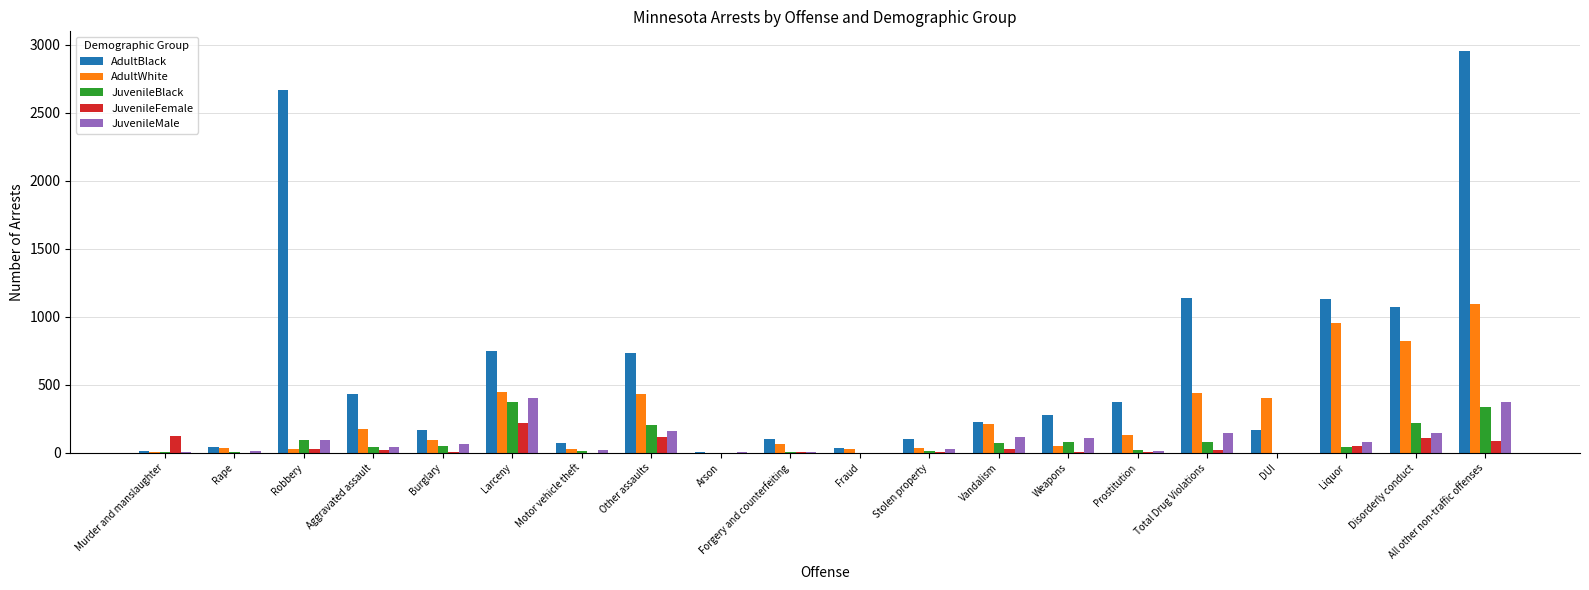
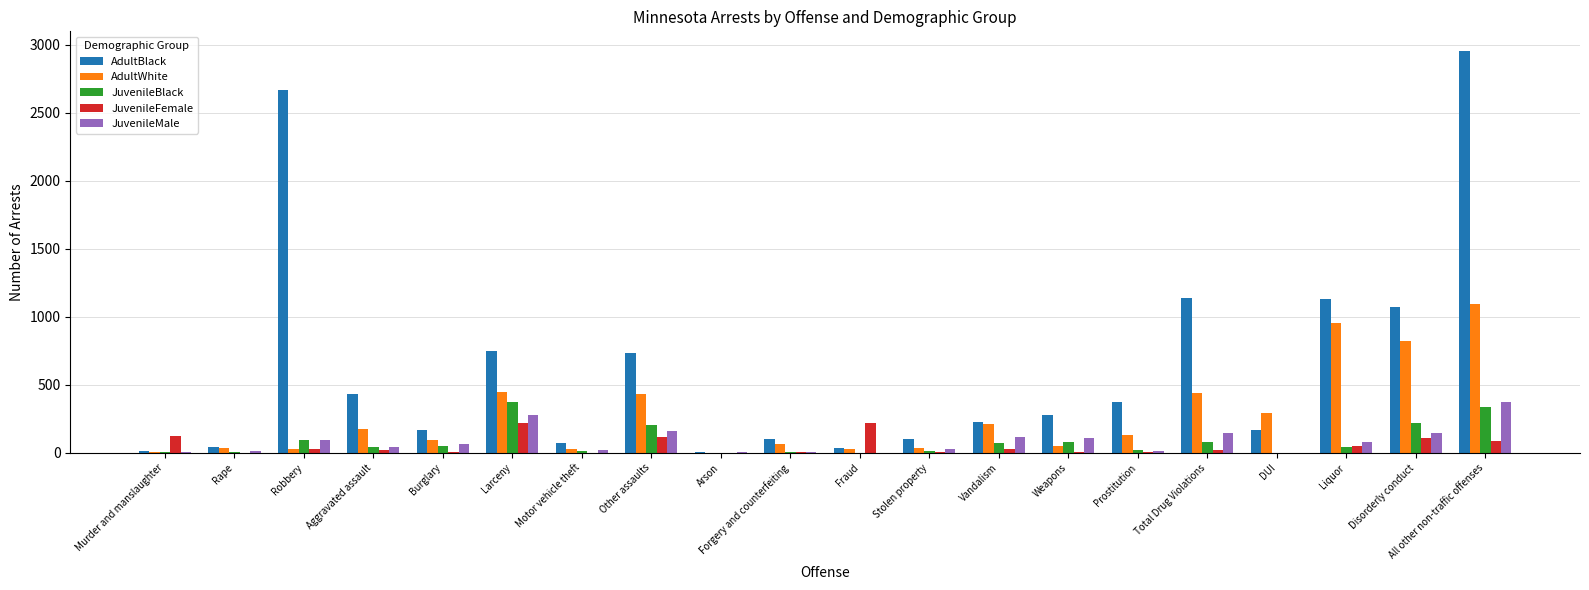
  {
    "AdultBlack": {
      "Rape": 40,
      "Robbery": 2660,
      "Aggravated assault": 430,
      "Burglary": 170,
      "Larceny": 750,
      "Motor vehicle theft": 80,
      "Other assaults": 730,
      "Forgery and counterfeiting": 100,
      "Fraud": 40,
      "Stolen property": 100,
      "Vandalism": 230,
      "Weapons": 280,
      "Prostitution": 370,
      "Total Drug Violations": 1140,
      "DUI": 170,
      "Liquor": 1130,
      "Disorderly conduct": 1070,
      "All other non-traffic offenses": 2950
    },
    "AdultWhite": {
      "Rape": 40,
      "Robbery": 30,
      "Aggravated assault": 180,
      "Burglary": 100,
      "Larceny": 450,
      "Motor vehicle theft": 30,
      "Other assaults": 430,
      "Forgery and counterfeiting": 60,
      "Fraud": 30,
      "Stolen property": 40,
      "Vandalism": 210,
      "Weapons": 50,
      "Prostitution": 130,
      "Total Drug Violations": 440,
-     "DUI": 400,
+     "DUI": 290,
      "Liquor": 960,
      "Disorderly conduct": 820,
      "All other non-traffic offenses": 1090
    },
    "JuvenileBlack": {
      "Robbery": 100,
      "Aggravated assault": 40,
      "Burglary": 50,
      "Larceny": 380,
      "Other assaults": 210,
      "Vandalism": 70,
      "Weapons": 80,
      "Total Drug Violations": 80,
      "Liquor": 40,
      "Disorderly conduct": 220,
      "All other non-traffic offenses": 330
    },
    "JuvenileFemale": {
      "Murder and manslaughter": 120,
      "Robbery": 30,
      "Aggravated assault": 20,
      "Larceny": 220,
      "Other assaults": 120,
      "Arson": 0,
-     "Fraud": 0,
+     "Fraud": 220,
      "Vandalism": 30,
      "Liquor": 50,
      "Disorderly conduct": 110,
      "All other non-traffic offenses": 90
    },
    "JuvenileMale": {
      "Robbery": 90,
      "Aggravated assault": 50,
      "Burglary": 60,
-     "Larceny": 400,
+     "Larceny": 280,
      "Motor vehicle theft": 20,
      "Other assaults": 160,
      "Stolen property": 30,
      "Vandalism": 120,
      "Weapons": 110,
      "Total Drug Violations": 140,
      "DUI": 0,
      "Liquor": 80,
      "Disorderly conduct": 150,
      "All other non-traffic offenses": 380
    }
  }
